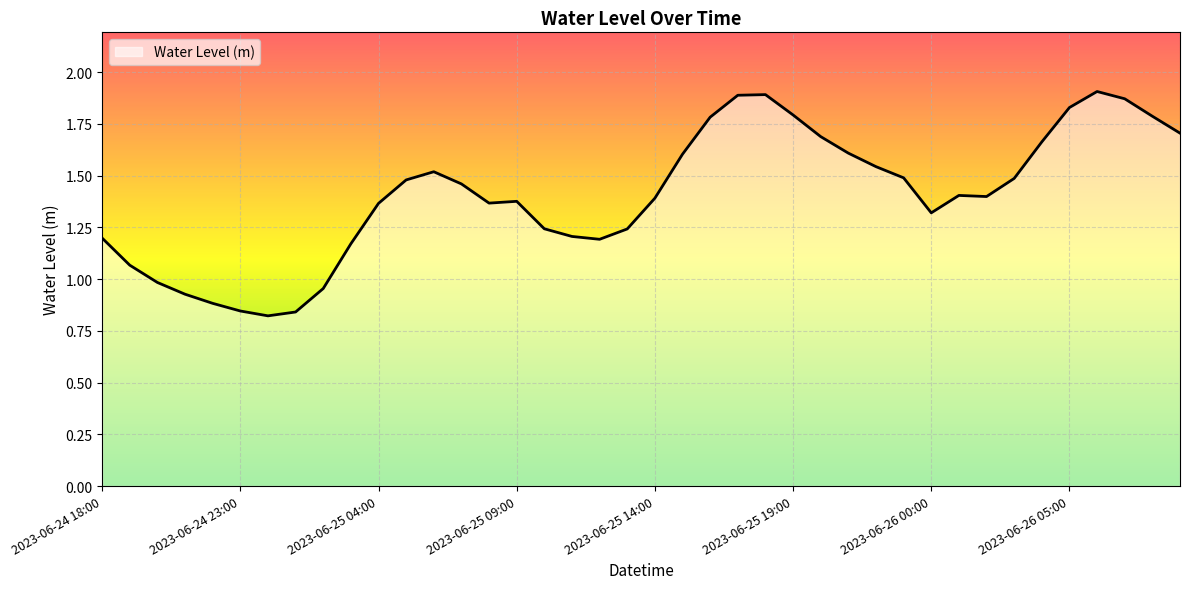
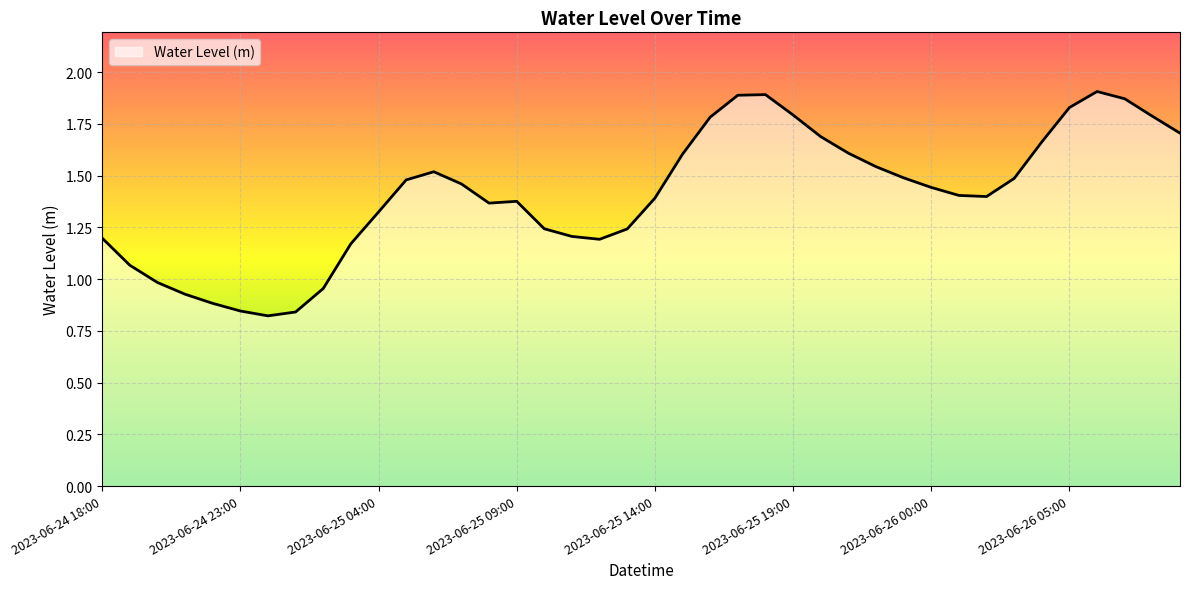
  {
    "2023-06-24 18:00": 1.20,
    "2023-06-24 23:00": 0.85,
-   "2023-06-25 04:00": 1.37,
+   "2023-06-25 04:00": 1.32,
    "2023-06-25 09:00": 1.38,
    "2023-06-25 14:00": 1.39,
    "2023-06-25 19:00": 1.79,
-   "2023-06-26 00:00": 1.32,
+   "2023-06-26 00:00": 1.44,
    "2023-06-26 05:00": 1.83
  }
